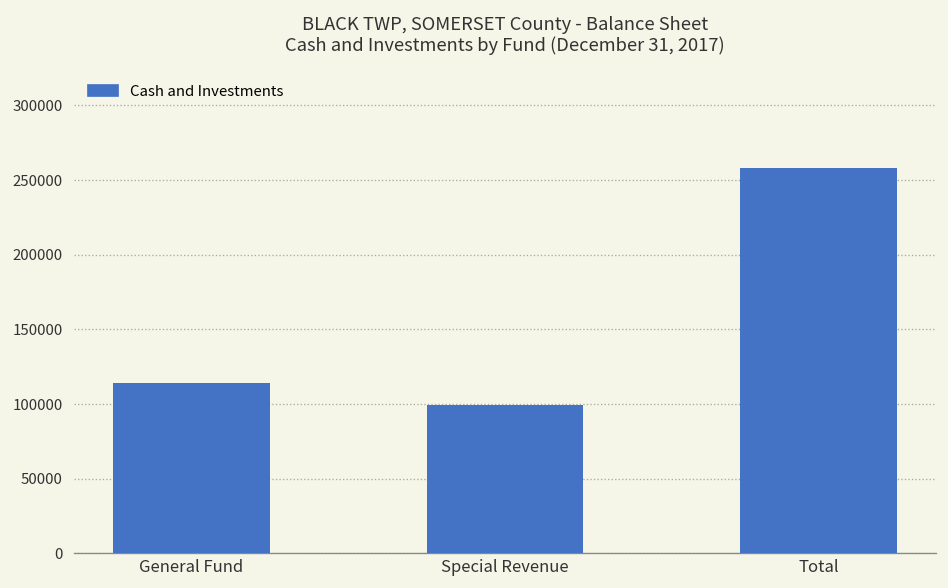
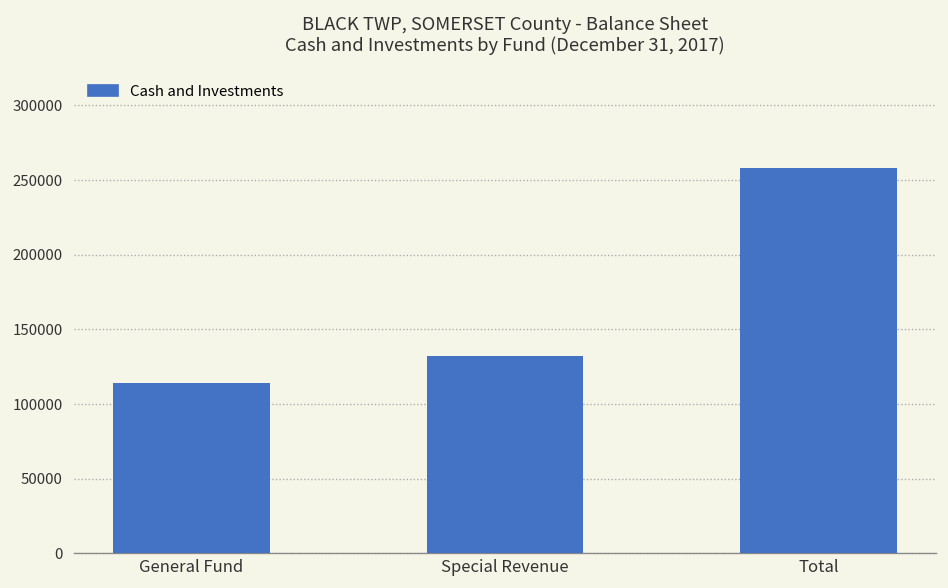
  {
    "General Fund": 114000,
-   "Special Revenue": 99000,
+   "Special Revenue": 132000,
    "Total": 258000
  }
